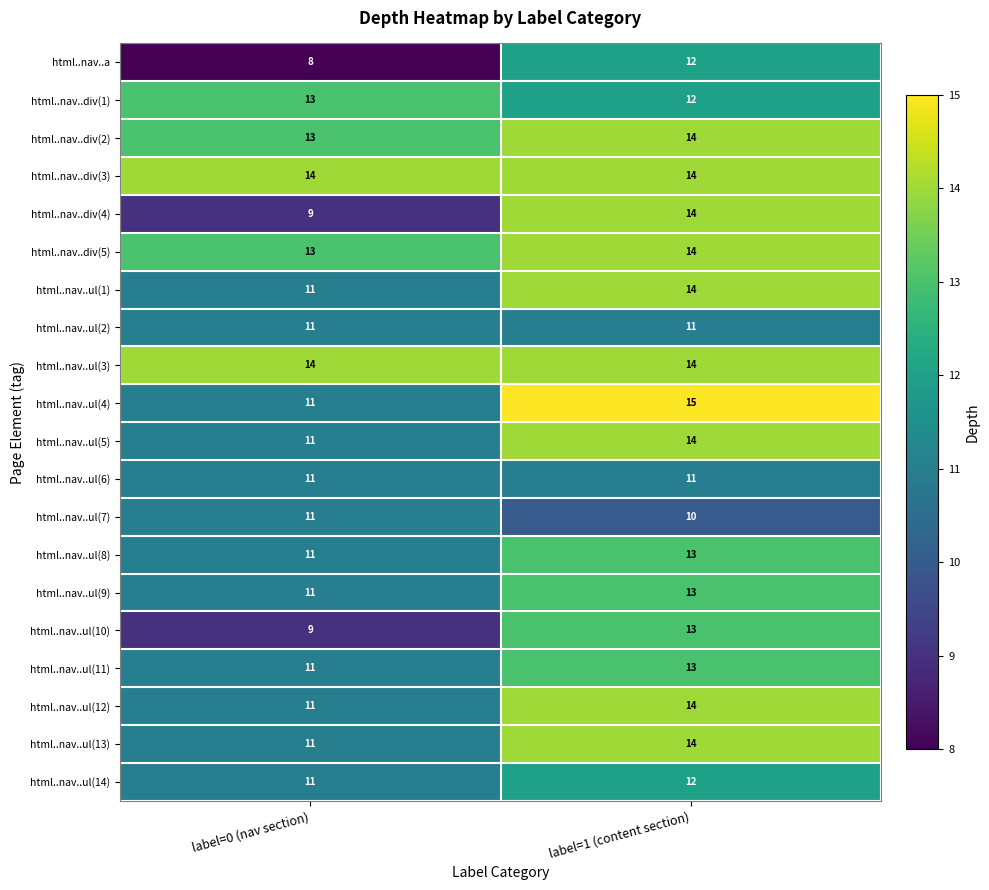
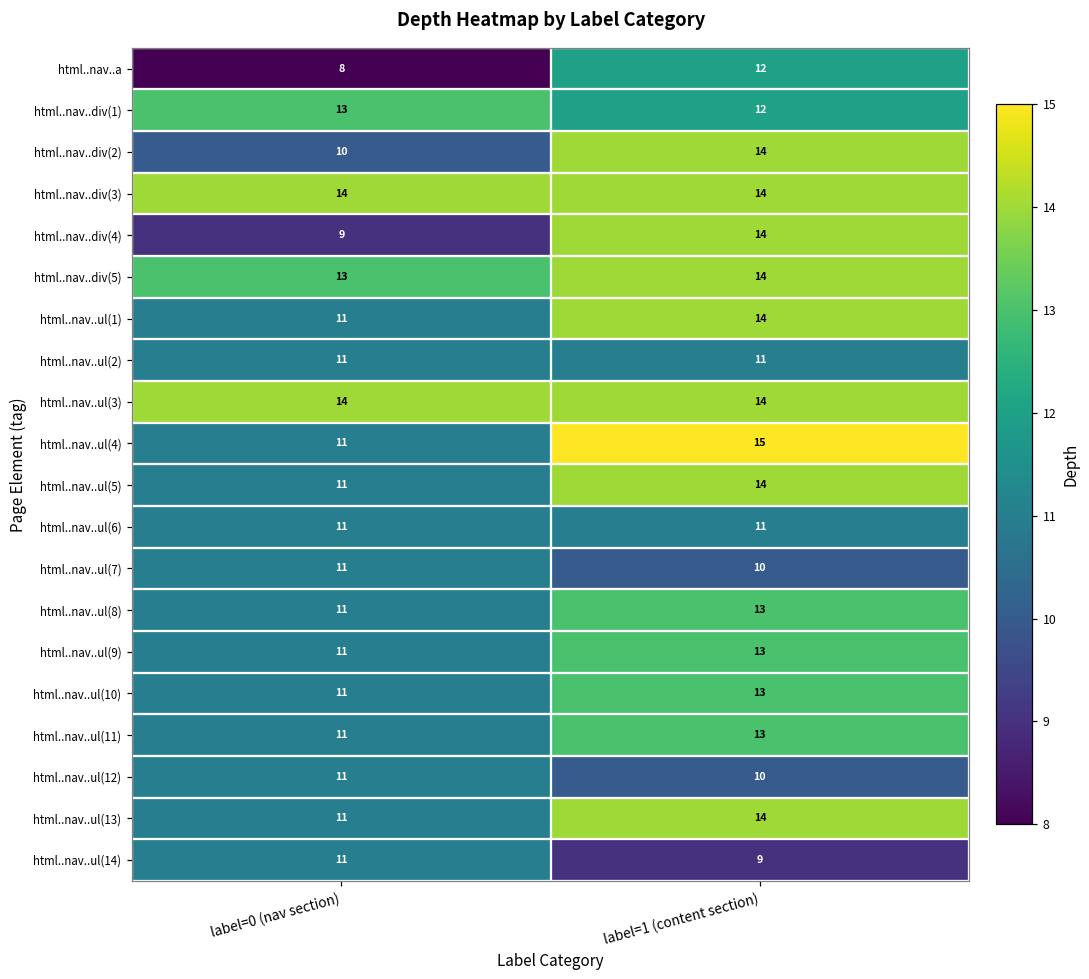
  {
    "html..nav..a": {
      "label=0 (nav section)": 8,
      "label=1 (content section)": 12
    },
    "html..nav..div(1)": {
      "label=0 (nav section)": 13,
      "label=1 (content section)": 12
    },
    "html..nav..div(2)": {
-     "label=0 (nav section)": 13,
+     "label=0 (nav section)": 10,
      "label=1 (content section)": 14
    },
    "html..nav..div(3)": {
      "label=0 (nav section)": 14,
      "label=1 (content section)": 14
    },
    "html..nav..div(4)": {
      "label=0 (nav section)": 9,
      "label=1 (content section)": 14
    },
    "html..nav..div(5)": {
      "label=0 (nav section)": 13,
      "label=1 (content section)": 14
    },
    "html..nav..ul(1)": {
      "label=0 (nav section)": 11,
      "label=1 (content section)": 14
    },
    "html..nav..ul(2)": {
      "label=0 (nav section)": 11,
      "label=1 (content section)": 11
    },
    "html..nav..ul(3)": {
      "label=0 (nav section)": 14,
      "label=1 (content section)": 14
    },
    "html..nav..ul(4)": {
      "label=0 (nav section)": 11,
      "label=1 (content section)": 15
    },
    "html..nav..ul(5)": {
      "label=0 (nav section)": 11,
      "label=1 (content section)": 14
    },
    "html..nav..ul(6)": {
      "label=0 (nav section)": 11,
      "label=1 (content section)": 11
    },
    "html..nav..ul(7)": {
      "label=0 (nav section)": 11,
      "label=1 (content section)": 10
    },
    "html..nav..ul(8)": {
      "label=0 (nav section)": 11,
      "label=1 (content section)": 13
    },
    "html..nav..ul(9)": {
      "label=0 (nav section)": 11,
      "label=1 (content section)": 13
    },
    "html..nav..ul(10)": {
-     "label=0 (nav section)": 9,
+     "label=0 (nav section)": 11,
      "label=1 (content section)": 13
    },
    "html..nav..ul(11)": {
      "label=0 (nav section)": 11,
      "label=1 (content section)": 13
    },
    "html..nav..ul(12)": {
      "label=0 (nav section)": 11,
-     "label=1 (content section)": 14
+     "label=1 (content section)": 10
    },
    "html..nav..ul(13)": {
      "label=0 (nav section)": 11,
      "label=1 (content section)": 14
    },
    "html..nav..ul(14)": {
      "label=0 (nav section)": 11,
-     "label=1 (content section)": 12
+     "label=1 (content section)": 9
    }
  }
